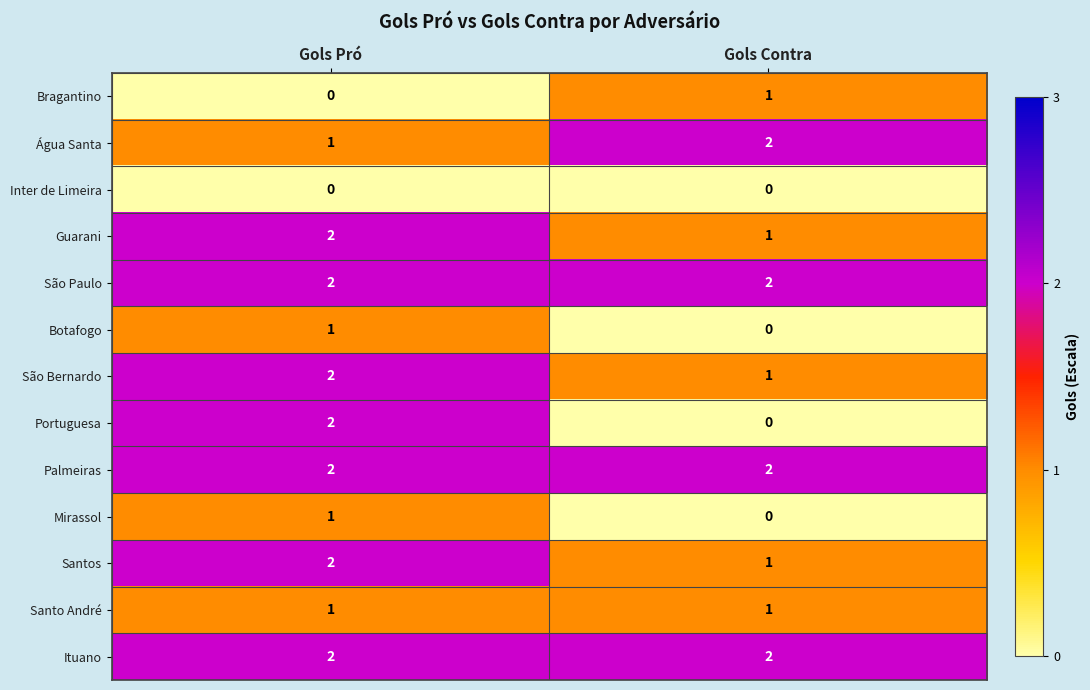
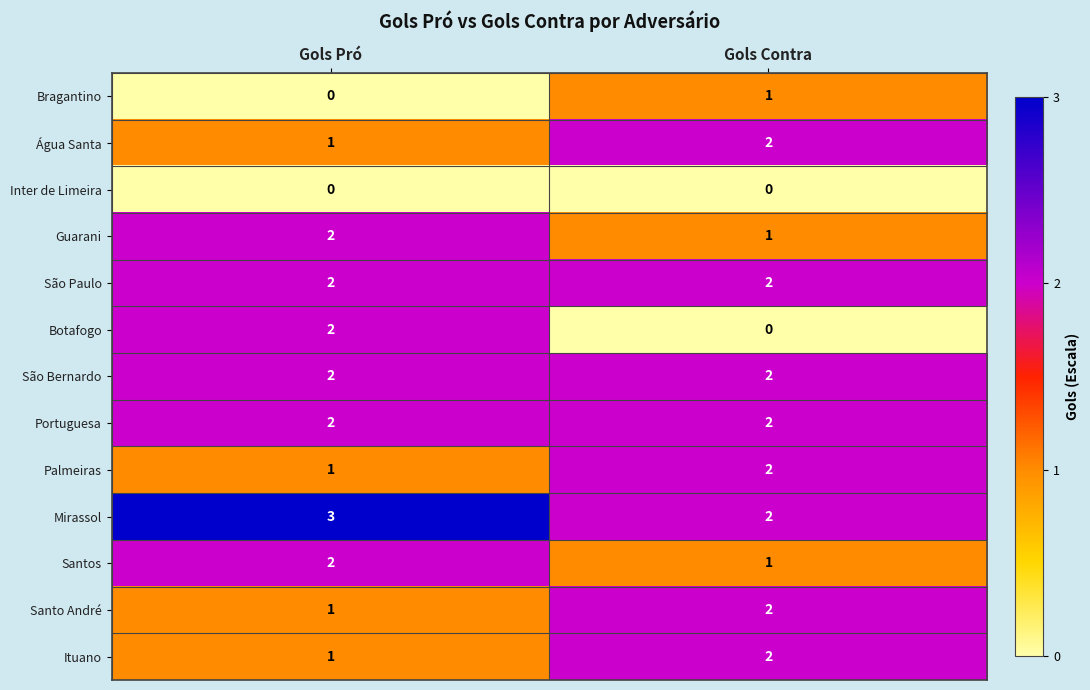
  {
    "Bragantino": {
      "Gols Pró": 0,
      "Gols Contra": 1
    },
    "Água Santa": {
      "Gols Pró": 1,
      "Gols Contra": 2
    },
    "Inter de Limeira": {
      "Gols Pró": 0,
      "Gols Contra": 0
    },
    "Guarani": {
      "Gols Pró": 2,
      "Gols Contra": 1
    },
    "São Paulo": {
      "Gols Pró": 2,
      "Gols Contra": 2
    },
    "Botafogo": {
-     "Gols Pró": 1,
+     "Gols Pró": 2,
      "Gols Contra": 0
    },
    "São Bernardo": {
      "Gols Pró": 2,
-     "Gols Contra": 1
+     "Gols Contra": 2
    },
    "Portuguesa": {
      "Gols Pró": 2,
-     "Gols Contra": 0
+     "Gols Contra": 2
    },
    "Palmeiras": {
-     "Gols Pró": 2,
+     "Gols Pró": 1,
      "Gols Contra": 2
    },
    "Mirassol": {
-     "Gols Pró": 1,
-     "Gols Contra": 0
+     "Gols Pró": 3,
+     "Gols Contra": 2
    },
    "Santos": {
      "Gols Pró": 2,
      "Gols Contra": 1
    },
    "Santo André": {
      "Gols Pró": 1,
-     "Gols Contra": 1
+     "Gols Contra": 2
    },
    "Ituano": {
-     "Gols Pró": 2,
+     "Gols Pró": 1,
      "Gols Contra": 2
    }
  }
